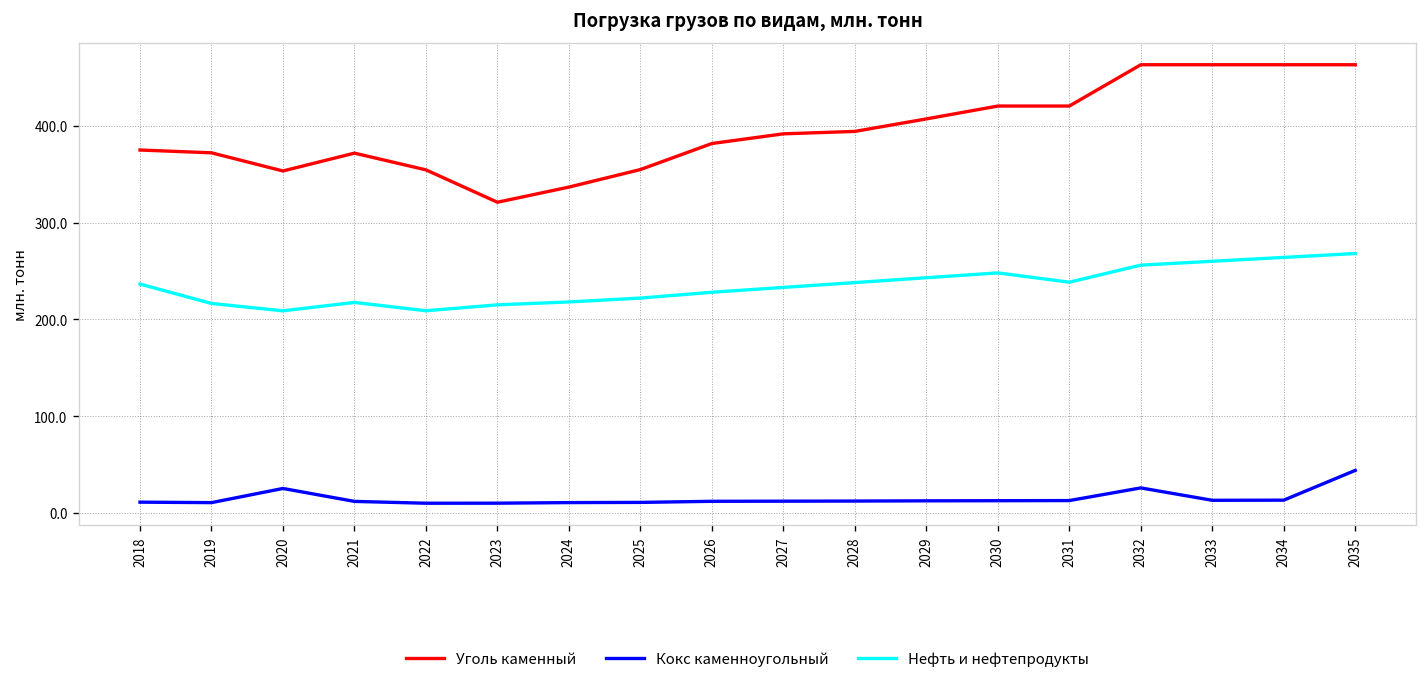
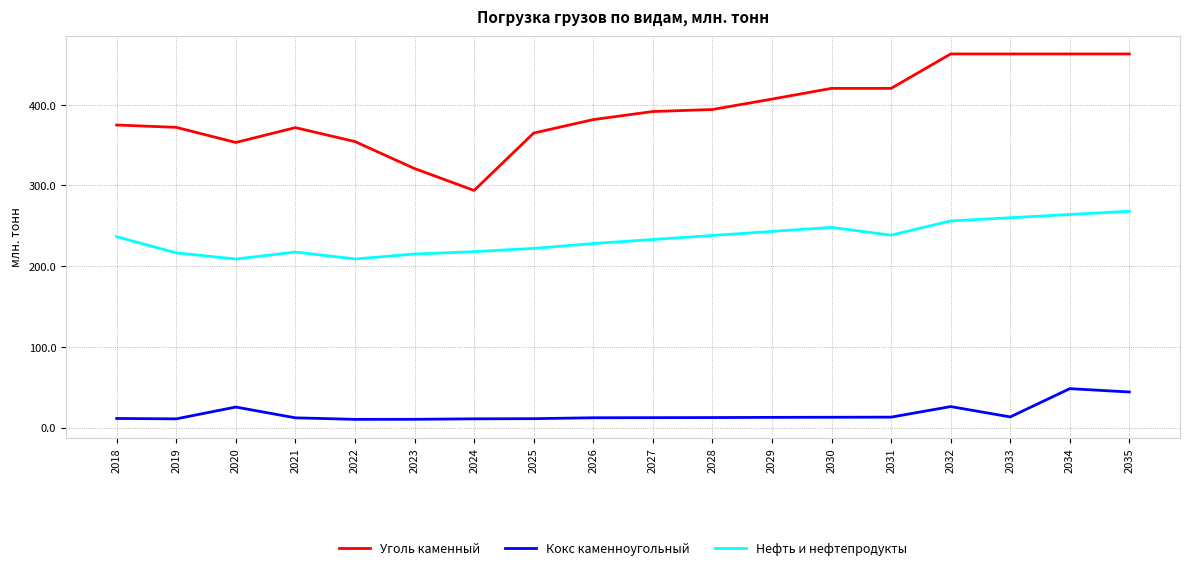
  {
    "Уголь каменный": {
      "2018": 370,
      "2019": 370,
      "2020": 350,
      "2021": 370,
      "2022": 350,
      "2023": 320,
-     "2024": 340,
-     "2025": 350,
+     "2024": 290,
+     "2025": 360,
      "2026": 380,
      "2027": 390,
      "2028": 390,
      "2029": 410,
      "2030": 420,
      "2031": 420,
      "2032": 460,
      "2033": 460,
      "2034": 460,
      "2035": 460
    },
    "Кокс каменноугольный": {
      "2018": 10,
      "2019": 10,
      "2020": 30,
      "2021": 10,
      "2022": 10,
      "2023": 10,
      "2024": 10,
      "2025": 10,
      "2026": 10,
      "2027": 10,
      "2028": 10,
      "2029": 10,
      "2030": 10,
      "2031": 10,
      "2032": 30,
      "2033": 10,
-     "2034": 10,
+     "2034": 50,
      "2035": 40
    },
    "Нефть и нефтепродукты": {
      "2018": 240,
      "2019": 220,
      "2020": 210,
      "2021": 220,
      "2022": 210,
      "2023": 220,
      "2024": 220,
      "2025": 220,
      "2026": 230,
      "2027": 230,
      "2028": 240,
      "2029": 240,
      "2030": 250,
      "2031": 240,
      "2032": 260,
      "2033": 260,
      "2034": 260,
      "2035": 270
    }
  }
